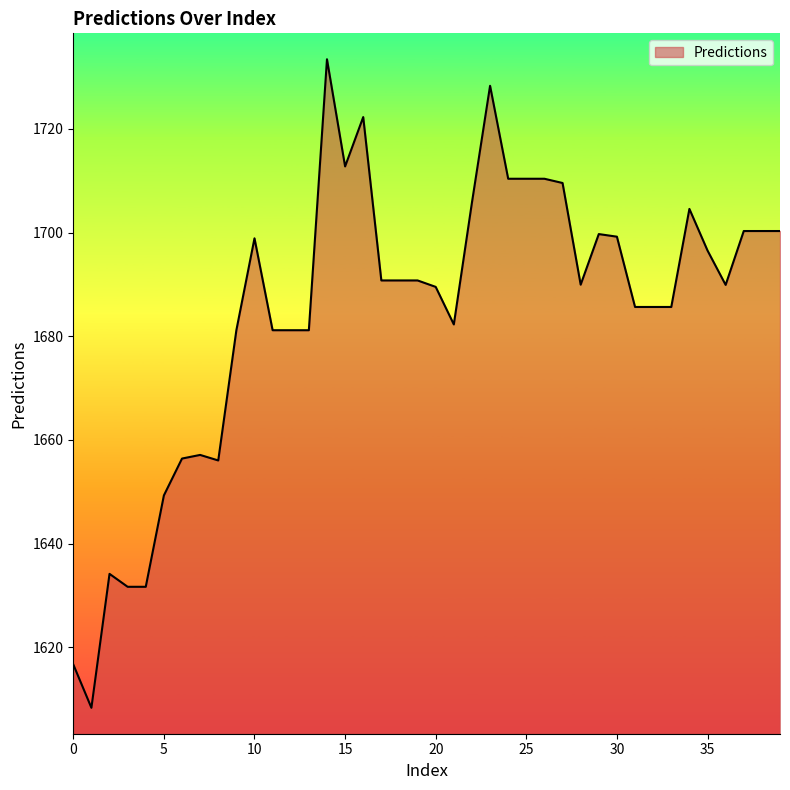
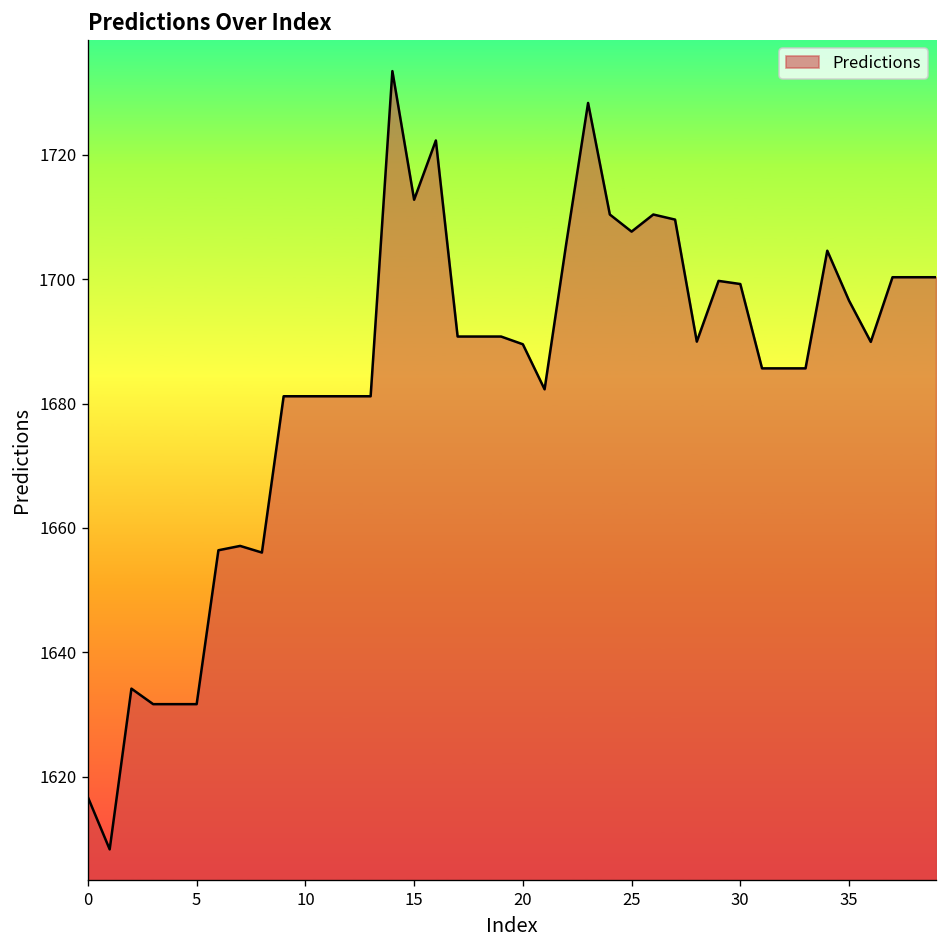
  {
    "0": 1617,
-   "5": 1649,
-   "10": 1699,
+   "5": 1632,
+   "10": 1681,
    "15": 1713,
    "20": 1690,
-   "25": 1710,
+   "25": 1708,
    "30": 1699,
    "35": 1697
  }
